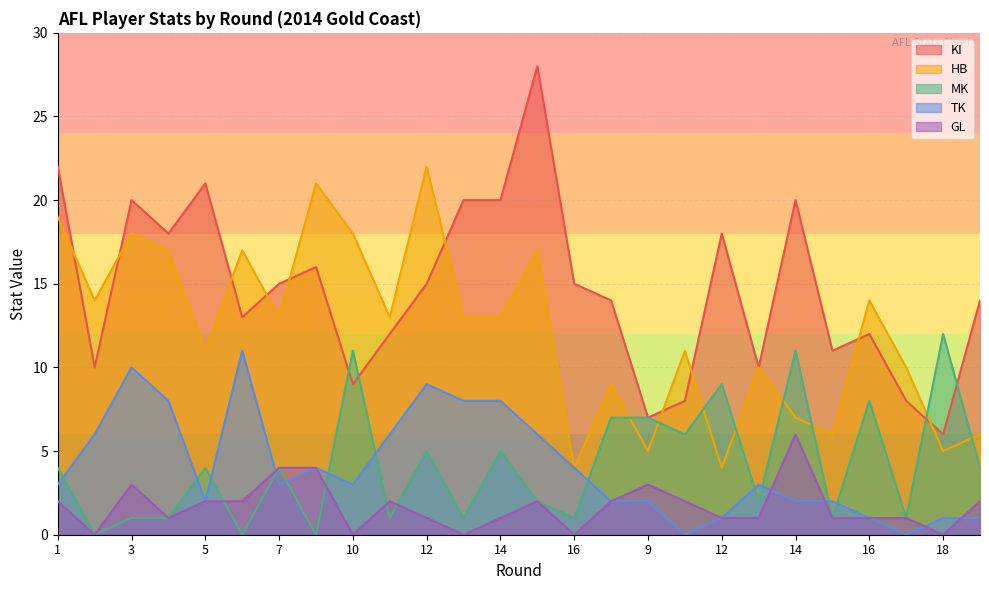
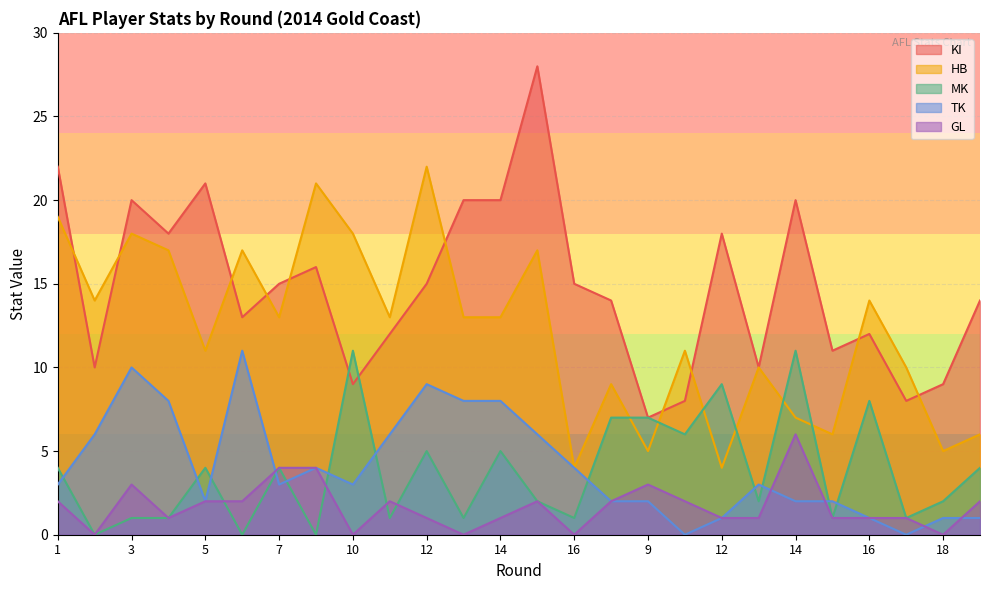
  {
    "KI": {
      "10": 9,
-     "18": 6
+     "18": 9
    },
    "HB": {
      "10": 18,
      "18": 5
    },
    "MK": {
      "10": 11,
-     "18": 12
+     "18": 2
    },
    "TK": {
      "10": 3,
      "18": 1
    },
    "GL": {
      "10": 0,
      "18": 0
    }
  }
